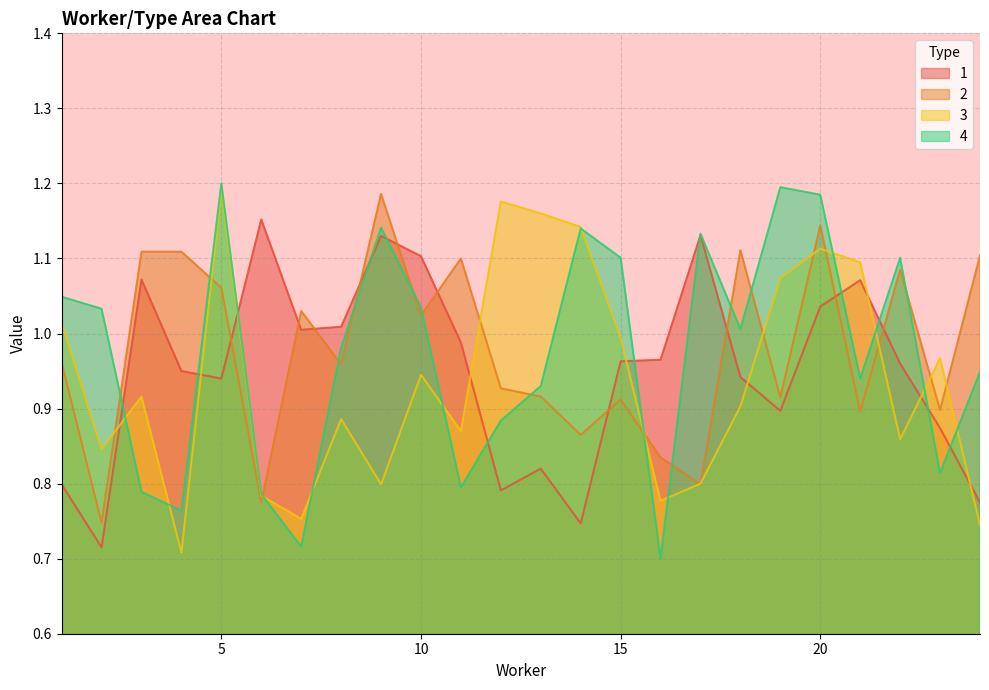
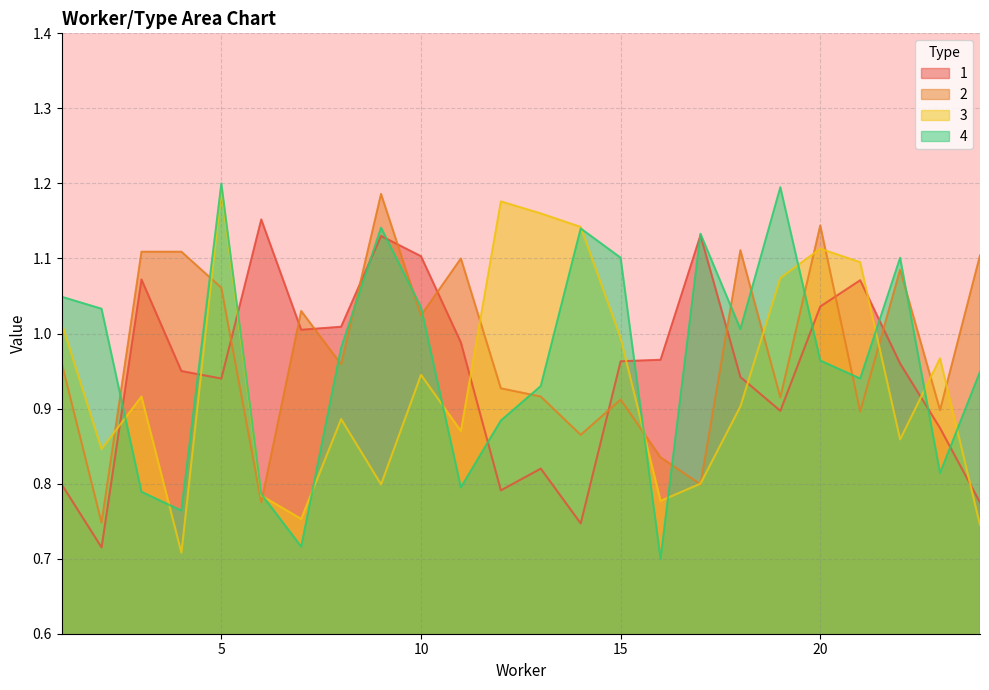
  {
    "4": {
      "5": 1.20,
      "10": 1.04,
      "15": 1.10,
-     "20": 1.19
+     "20": 0.96
    }
  }
